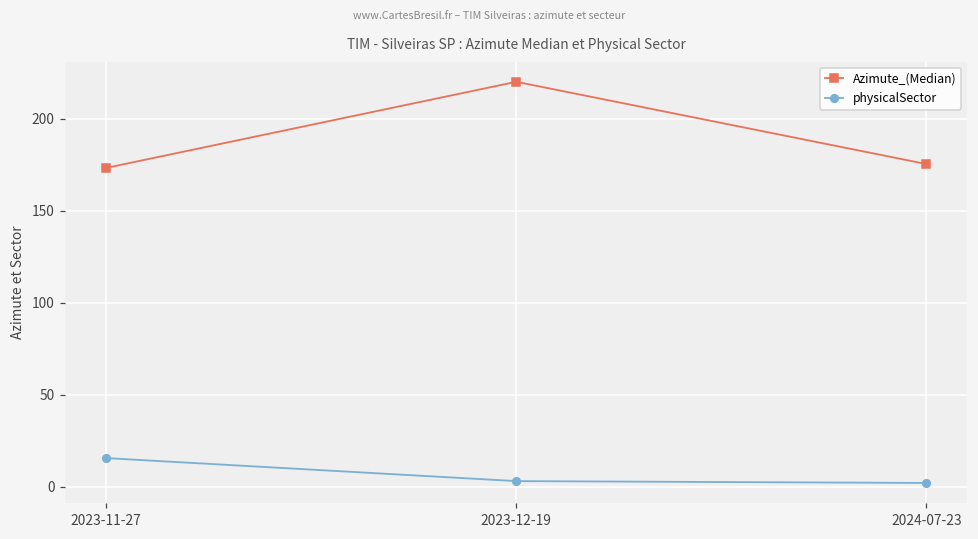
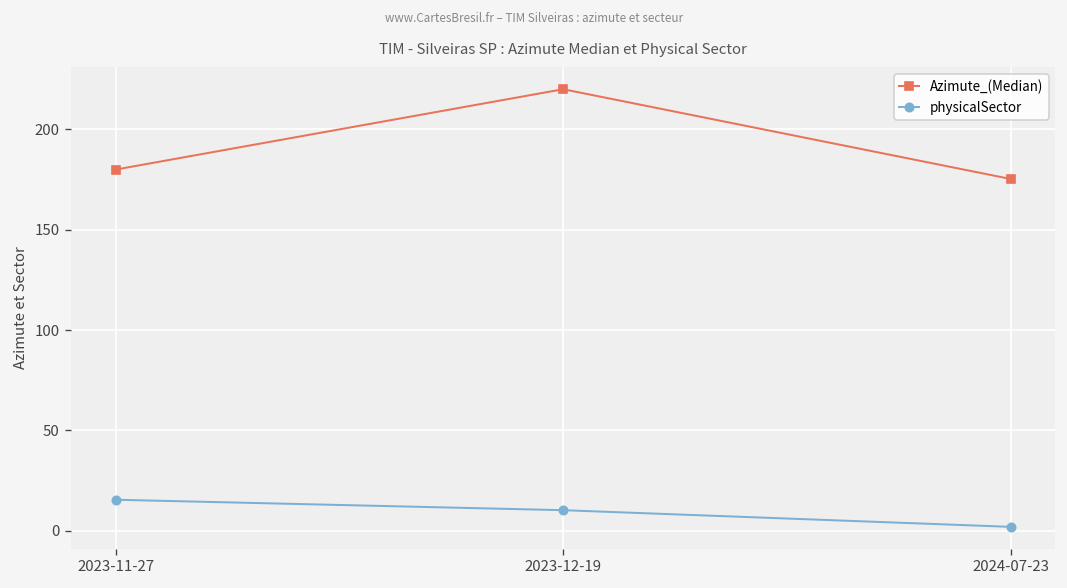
  {
    "Azimute_(Median)": {
-     "2023-11-27": 173,
+     "2023-11-27": 180,
      "2023-12-19": 220,
      "2024-07-23": 175
    },
    "physicalSector": {
      "2023-11-27": 16,
-     "2023-12-19": 3,
+     "2023-12-19": 10,
      "2024-07-23": 2
    }
  }
